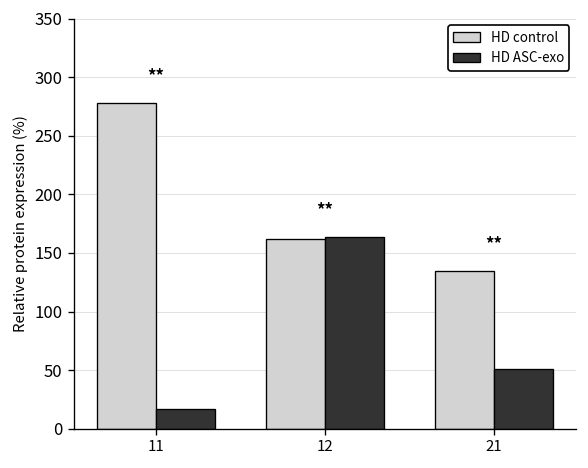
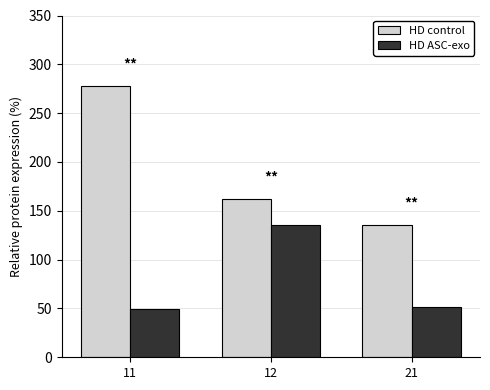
  {
    "HD control": {
      "11": 280,
      "12": 160,
      "21": 140
    },
    "HD ASC-exo": {
-     "11": 20,
-     "12": 160,
+     "11": 50,
+     "12": 140,
      "21": 50
    }
  }
